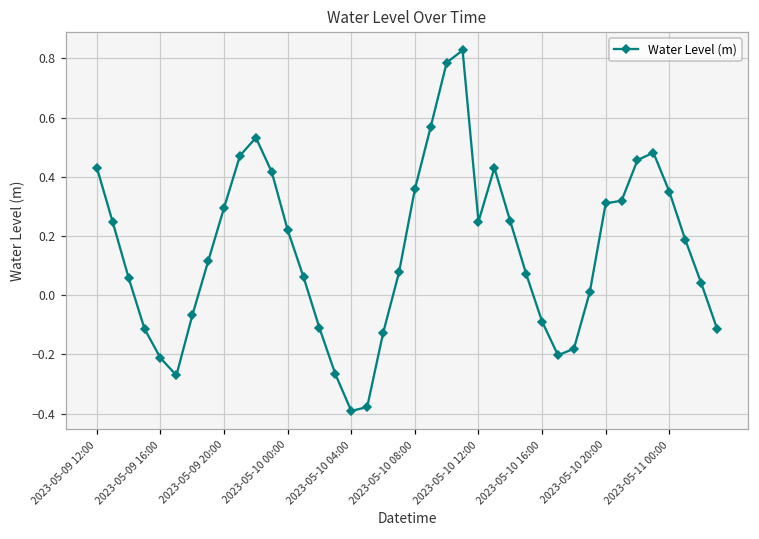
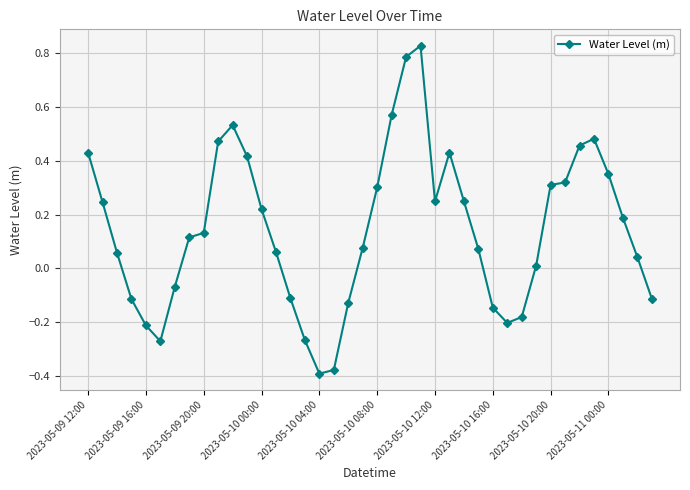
  {
    "2023-05-09 12:00": 0.43,
    "2023-05-09 16:00": -0.21,
-   "2023-05-09 20:00": 0.30,
+   "2023-05-09 20:00": 0.13,
    "2023-05-10 00:00": 0.22,
    "2023-05-10 04:00": -0.39,
-   "2023-05-10 08:00": 0.36,
+   "2023-05-10 08:00": 0.30,
    "2023-05-10 12:00": 0.25,
-   "2023-05-10 16:00": -0.09,
+   "2023-05-10 16:00": -0.15,
    "2023-05-10 20:00": 0.31,
    "2023-05-11 00:00": 0.35
  }
